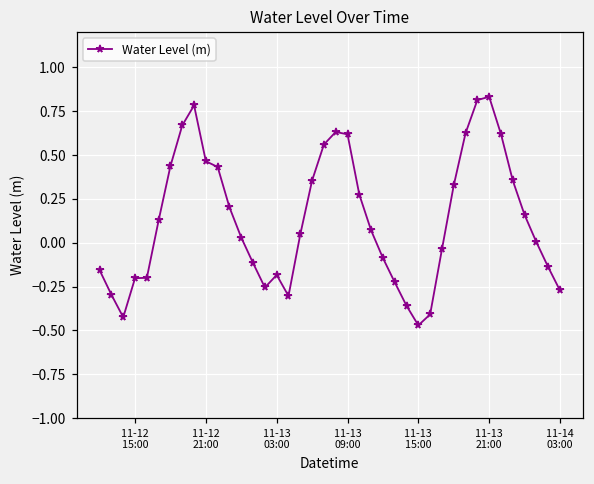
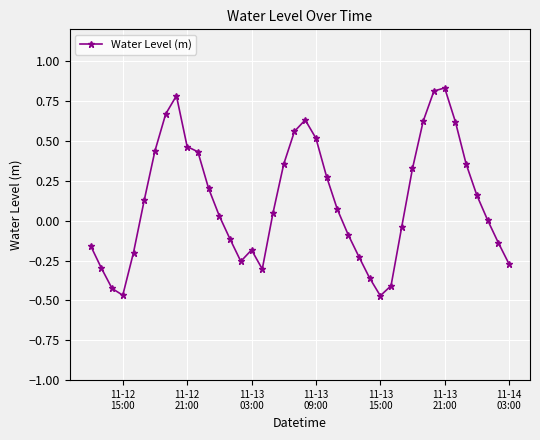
  {
-   "11-12 15:00": -0.20,
+   "11-12 15:00": -0.47,
    "11-12 21:00": 0.46,
    "11-13 03:00": -0.18,
-   "11-13 09:00": 0.62,
+   "11-13 09:00": 0.52,
    "11-13 15:00": -0.47,
    "11-13 21:00": 0.83,
    "11-14 03:00": -0.27
  }
